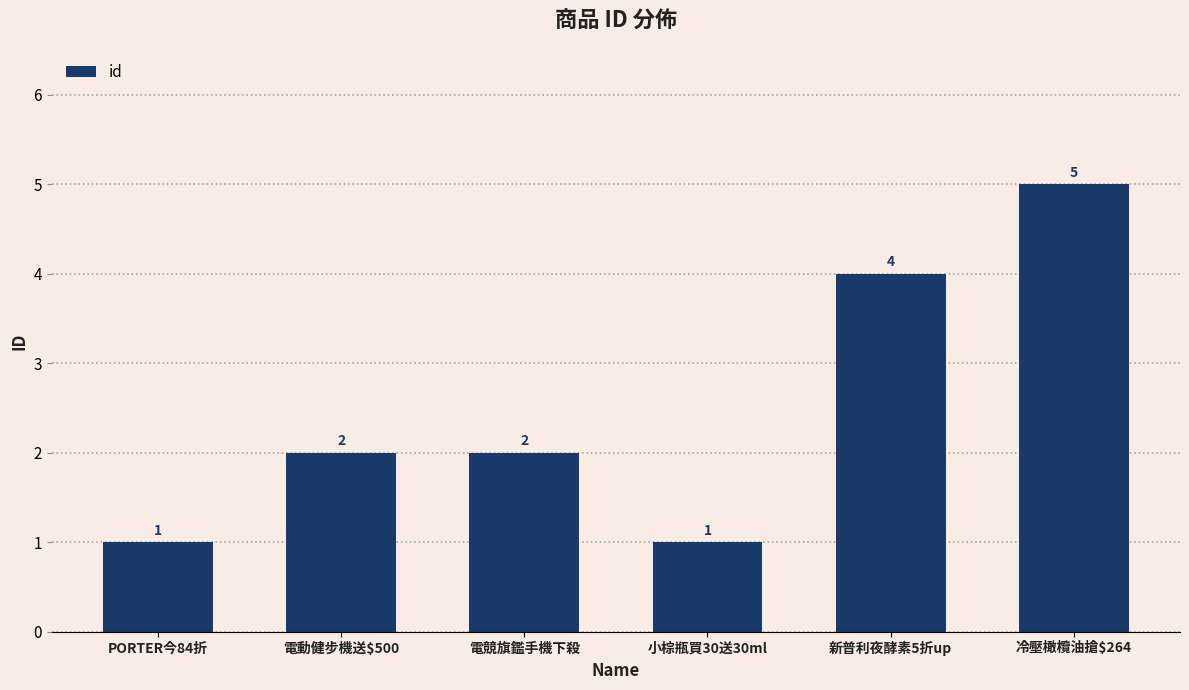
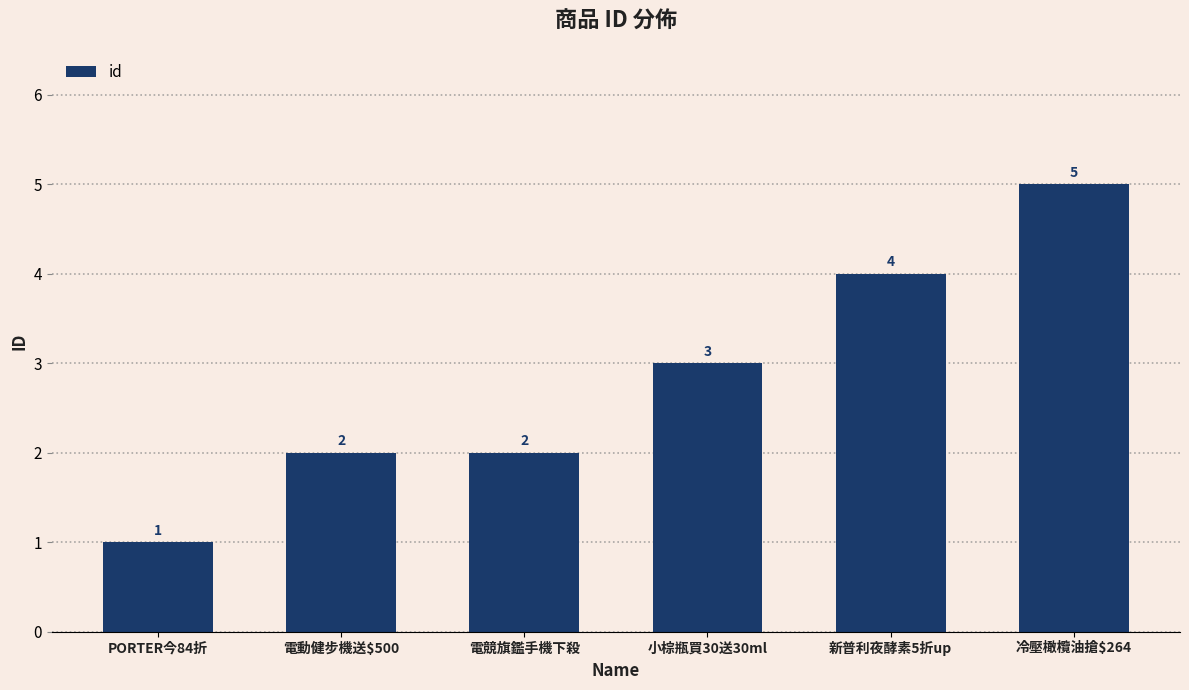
  {
    "PORTER今84折": 1,
    "電動健步機送$500": 2,
    "電競旗鑑手機下殺": 2,
-   "小棕瓶買30送30ml": 1,
+   "小棕瓶買30送30ml": 3,
    "新普利夜酵素5折up": 4,
    "冷壓橄欖油搶$264": 5
  }
